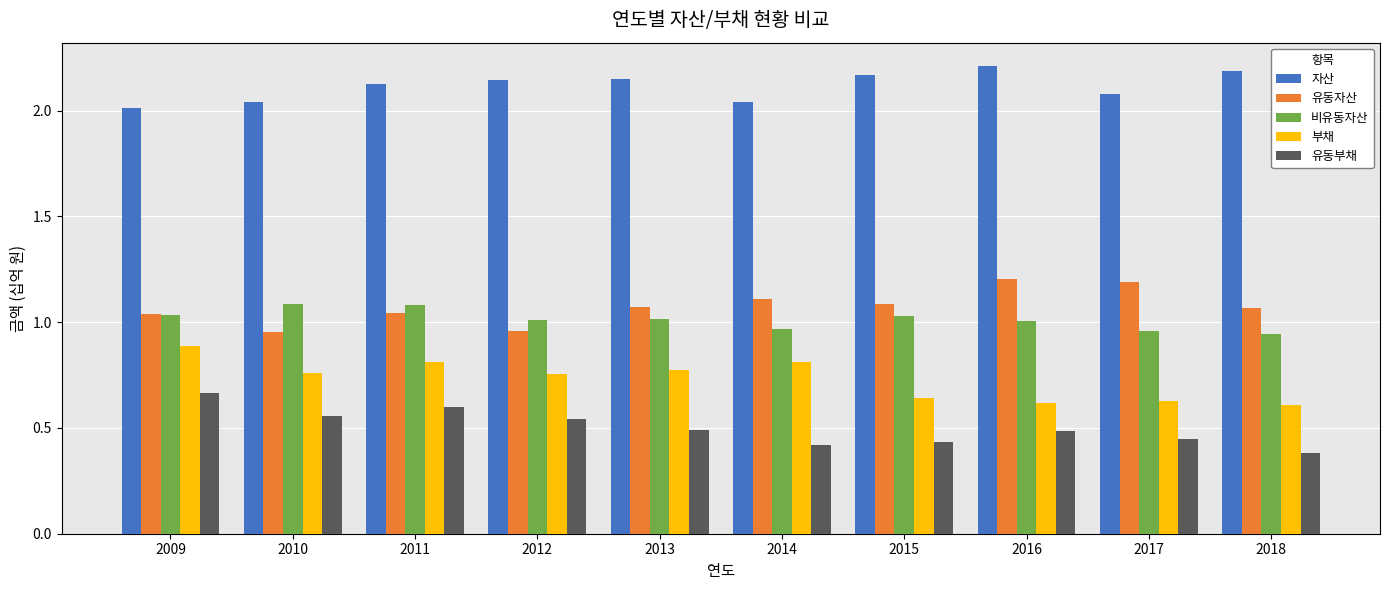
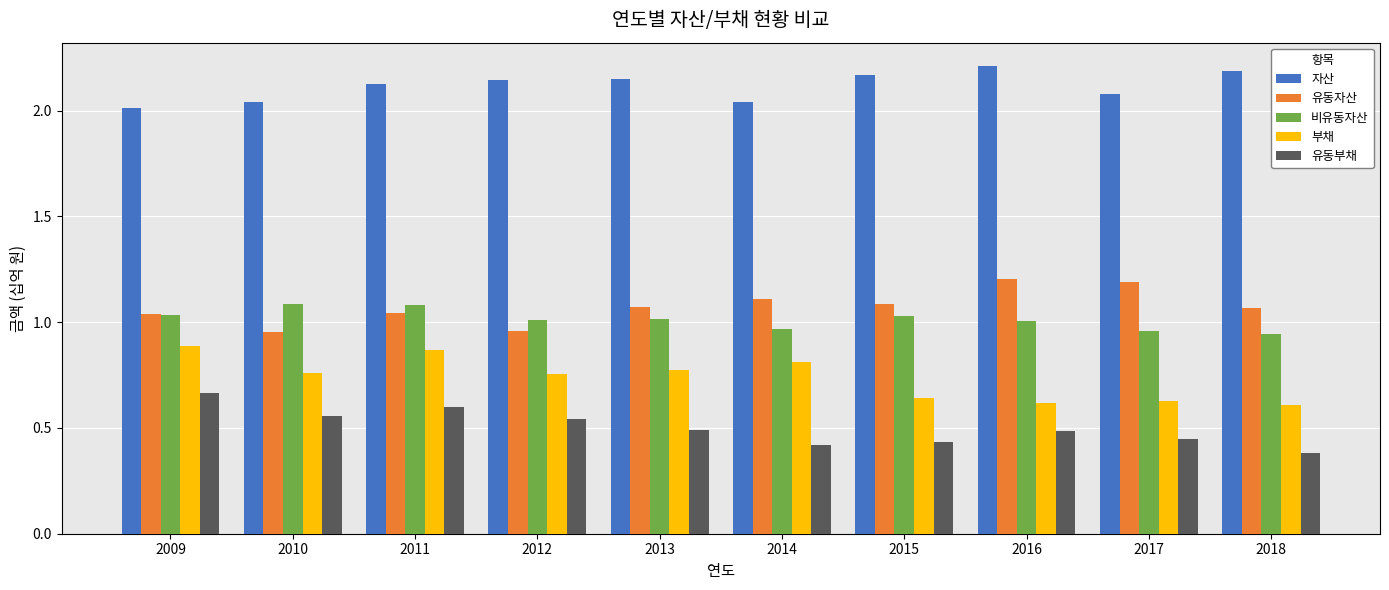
  {
    "자산": {
      "2009": 2.01,
      "2010": 2.04,
      "2011": 2.12,
      "2012": 2.14,
      "2013": 2.15,
      "2014": 2.04,
      "2015": 2.17,
      "2016": 2.21,
      "2017": 2.08,
      "2018": 2.19
    },
    "유동자산": {
      "2009": 1.04,
      "2010": 0.95,
      "2011": 1.04,
      "2012": 0.96,
      "2013": 1.07,
      "2014": 1.11,
      "2015": 1.08,
      "2016": 1.21,
      "2017": 1.19,
      "2018": 1.07
    },
    "비유동자산": {
      "2009": 1.03,
      "2010": 1.09,
      "2011": 1.08,
      "2012": 1.01,
      "2013": 1.01,
      "2014": 0.97,
      "2015": 1.03,
      "2016": 1.00,
      "2017": 0.96,
      "2018": 0.95
    },
    "부채": {
      "2009": 0.89,
      "2010": 0.76,
-     "2011": 0.81,
+     "2011": 0.87,
      "2012": 0.76,
      "2013": 0.77,
      "2014": 0.81,
      "2015": 0.64,
      "2016": 0.62,
      "2017": 0.63,
      "2018": 0.61
    },
    "유동부채": {
      "2009": 0.67,
      "2010": 0.56,
      "2011": 0.60,
      "2012": 0.54,
      "2013": 0.49,
      "2014": 0.42,
      "2015": 0.43,
      "2016": 0.49,
      "2017": 0.45,
      "2018": 0.38
    }
  }
